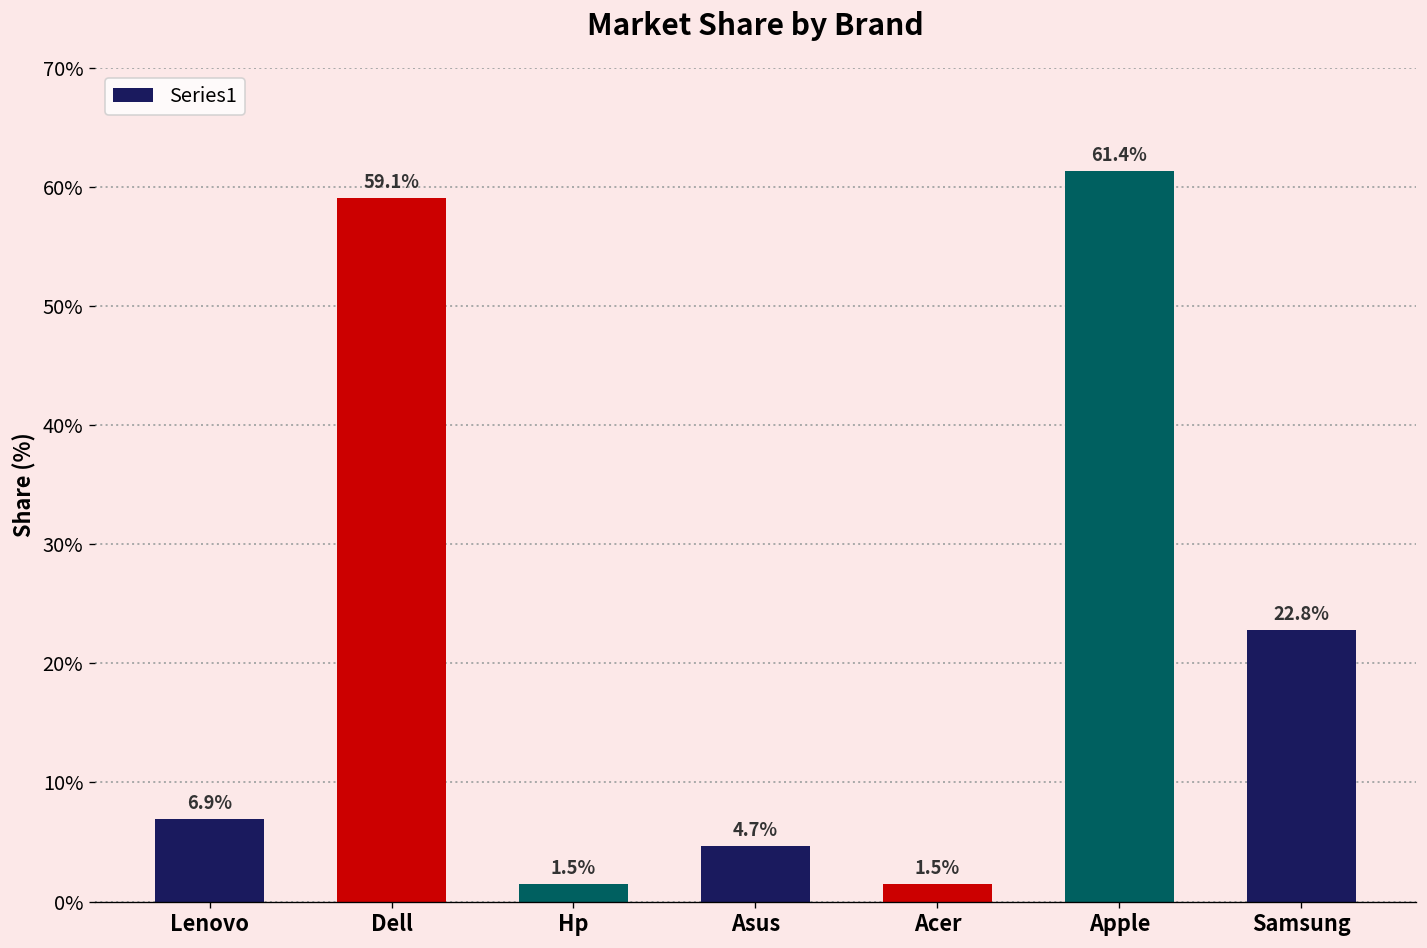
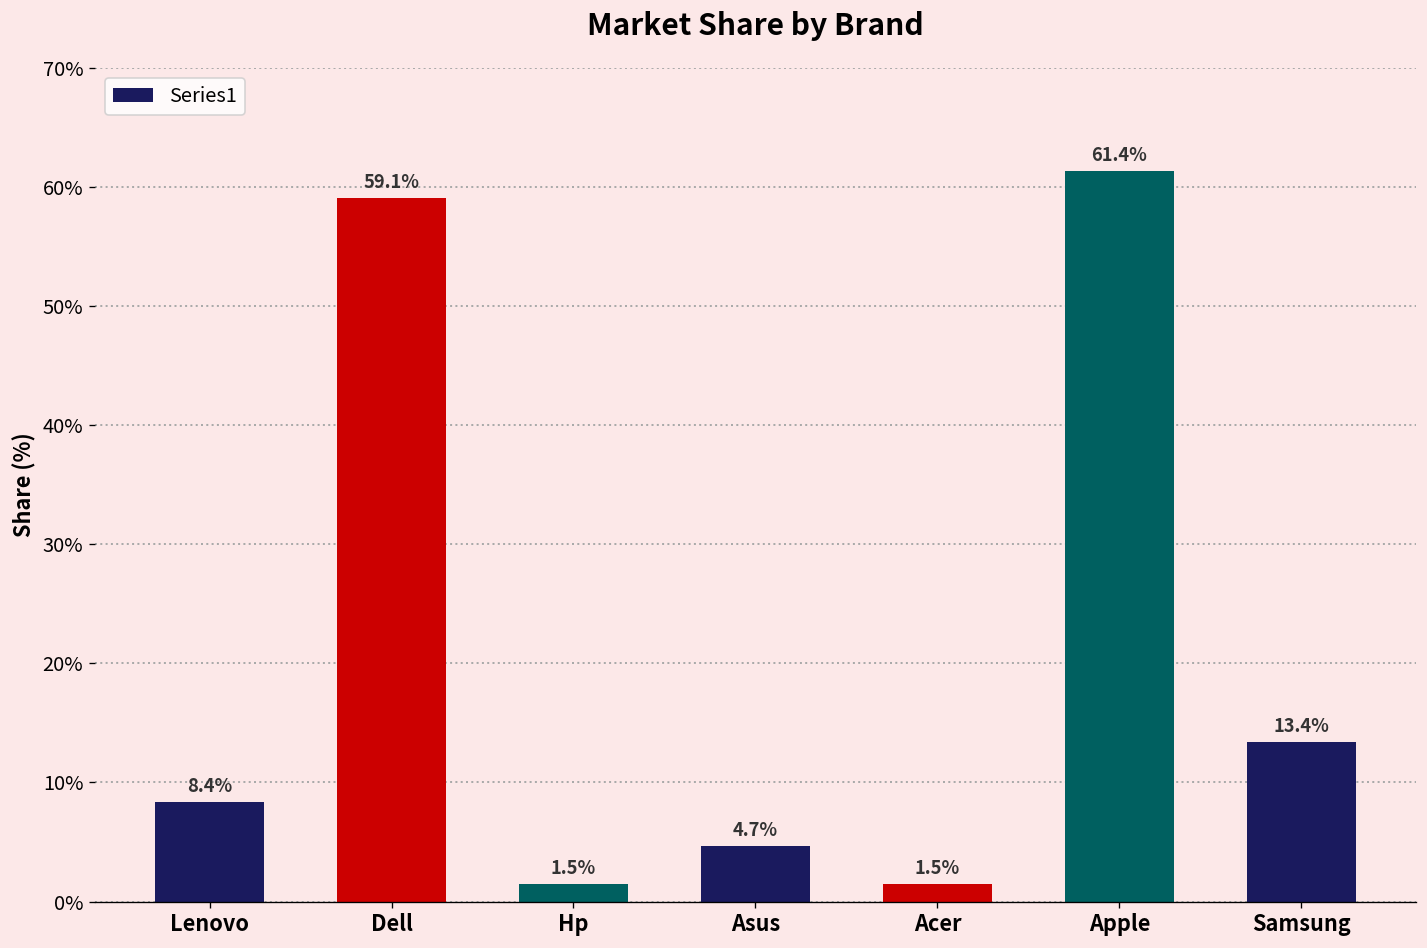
  {
-   "Lenovo": "6.9%",
+   "Lenovo": "8.4%",
    "Dell": "59.1%",
    "Hp": "1.5%",
    "Asus": "4.7%",
    "Acer": "1.5%",
    "Apple": "61.4%",
-   "Samsung": "22.8%"
+   "Samsung": "13.4%"
  }
